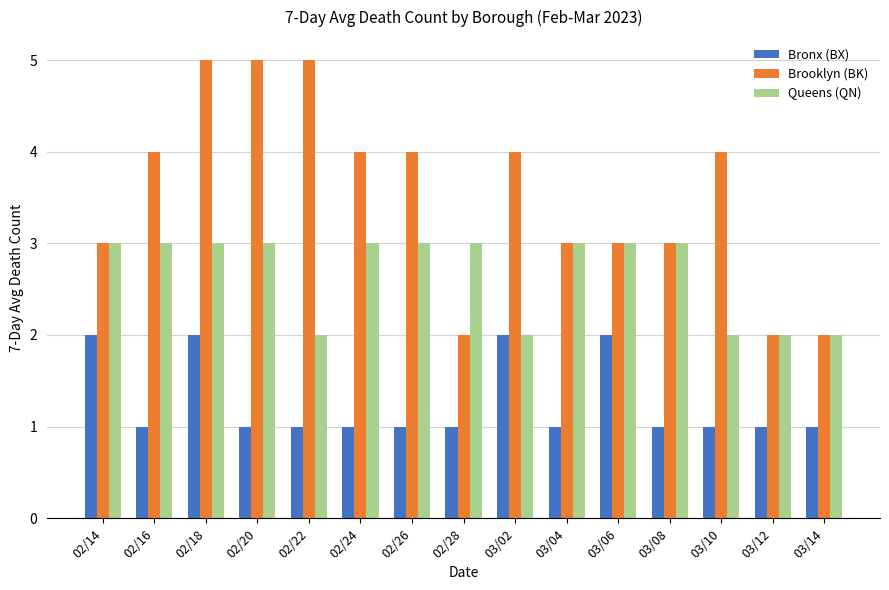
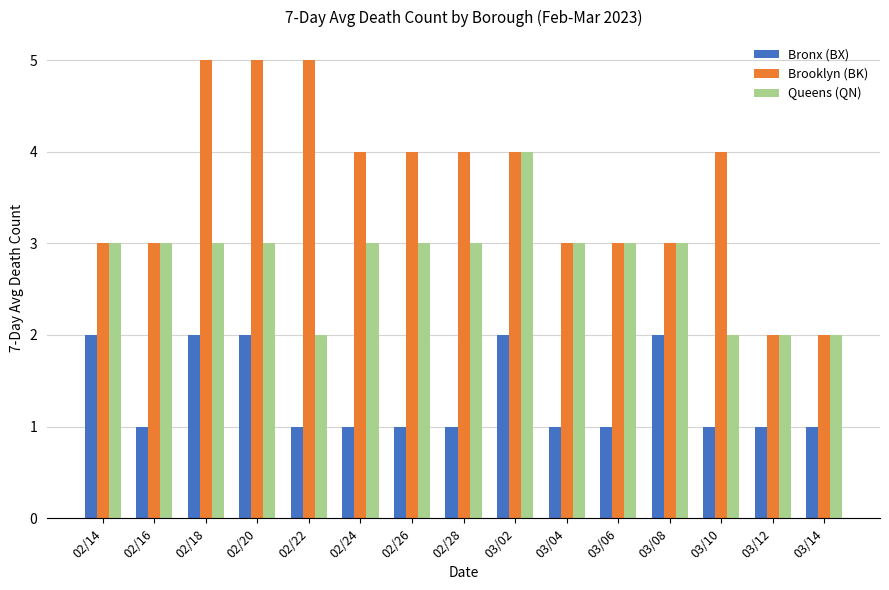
  {
    "Bronx (BX)": {
      "02/14": 2,
      "02/16": 1,
      "02/18": 2,
-     "02/20": 1,
+     "02/20": 2,
      "02/22": 1,
      "02/24": 1,
      "02/26": 1,
      "02/28": 1,
      "03/02": 2,
      "03/04": 1,
-     "03/06": 2,
-     "03/08": 1,
+     "03/06": 1,
+     "03/08": 2,
      "03/10": 1,
      "03/12": 1,
      "03/14": 1
    },
    "Brooklyn (BK)": {
      "02/14": 3,
-     "02/16": 4,
+     "02/16": 3,
      "02/18": 5,
      "02/20": 5,
      "02/22": 5,
      "02/24": 4,
      "02/26": 4,
-     "02/28": 2,
+     "02/28": 4,
      "03/02": 4,
      "03/04": 3,
      "03/06": 3,
      "03/08": 3,
      "03/10": 4,
      "03/12": 2,
      "03/14": 2
    },
    "Queens (QN)": {
      "02/14": 3,
      "02/16": 3,
      "02/18": 3,
      "02/20": 3,
      "02/22": 2,
      "02/24": 3,
      "02/26": 3,
      "02/28": 3,
-     "03/02": 2,
+     "03/02": 4,
      "03/04": 3,
      "03/06": 3,
      "03/08": 3,
      "03/10": 2,
      "03/12": 2,
      "03/14": 2
    }
  }
